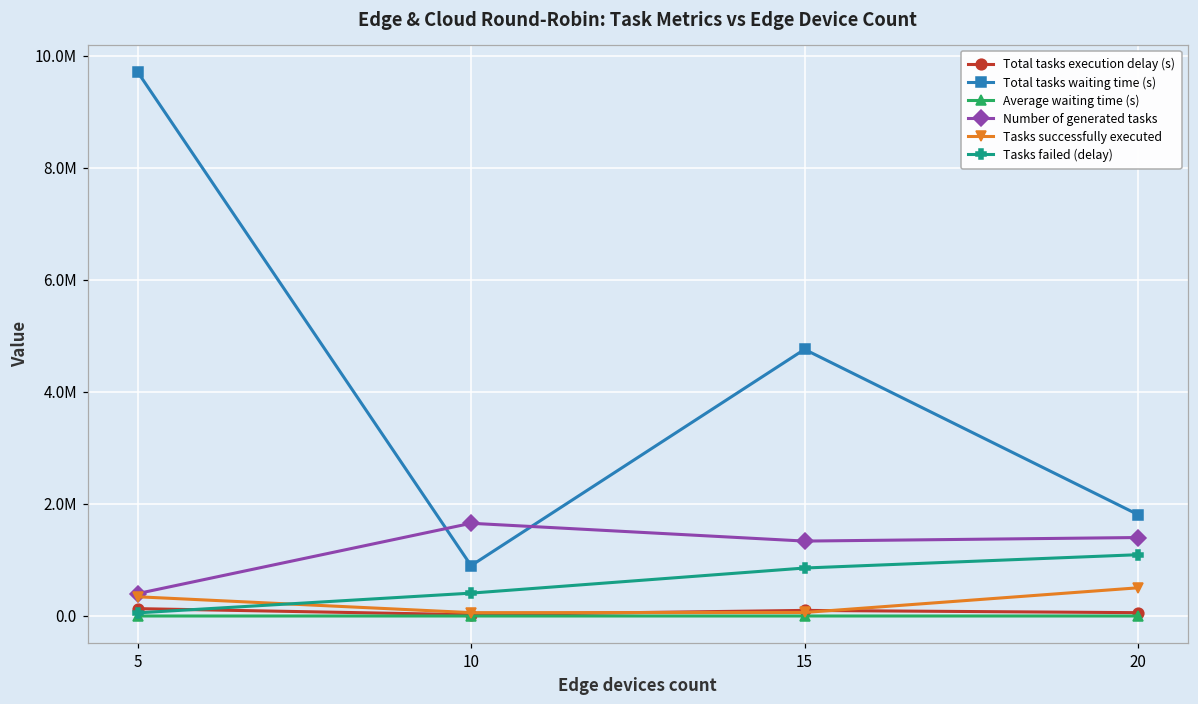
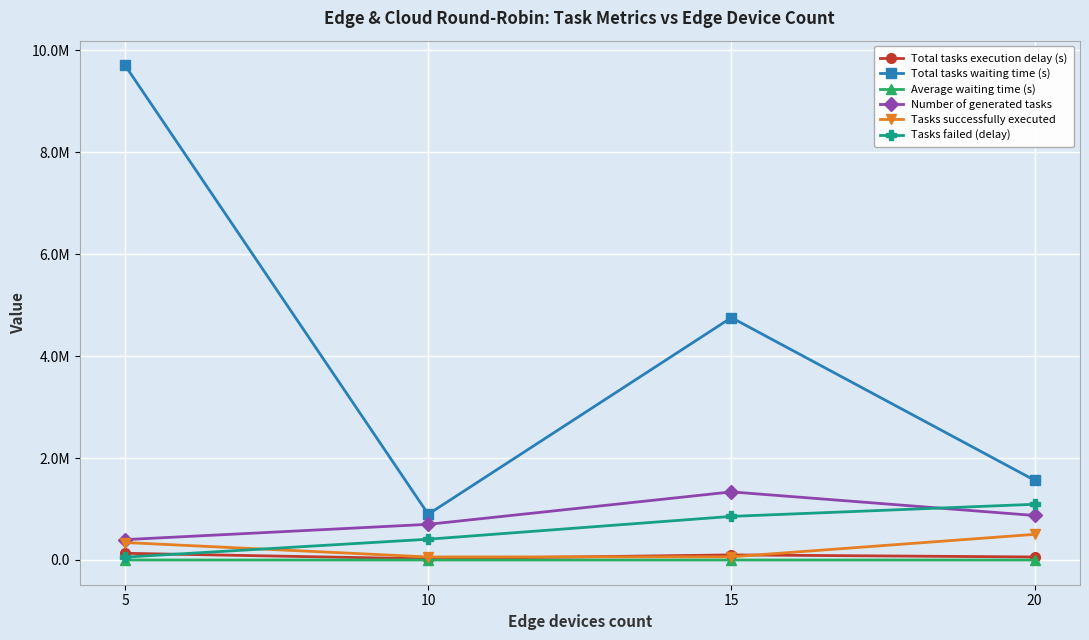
  {
    "Total tasks execution delay (s)": {
      "5": 100000,
      "20": 100000
    },
    "Total tasks waiting time (s)": {
      "5": 9700000,
      "10": 900000,
      "15": 4800000,
-     "20": 1800000
+     "20": 1600000
    },
    "Number of generated tasks": {
      "5": 400000,
-     "10": 1700000,
+     "10": 700000,
      "15": 1300000,
-     "20": 1400000
+     "20": 900000
    },
    "Tasks successfully executed": {
      "5": 300000,
      "20": 500000
    }
  }
